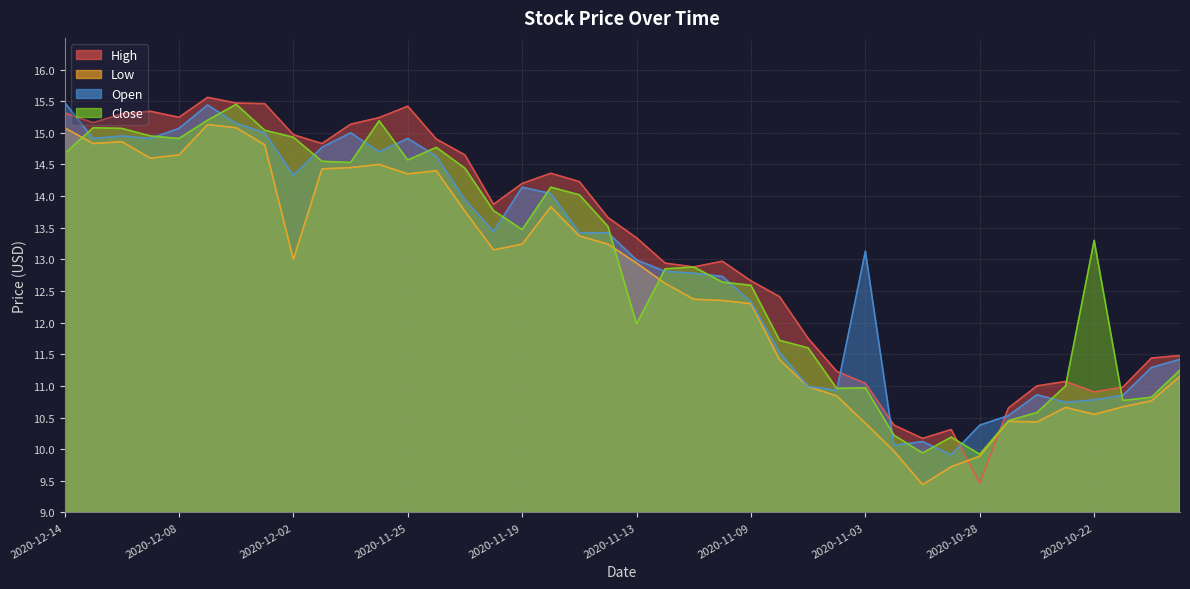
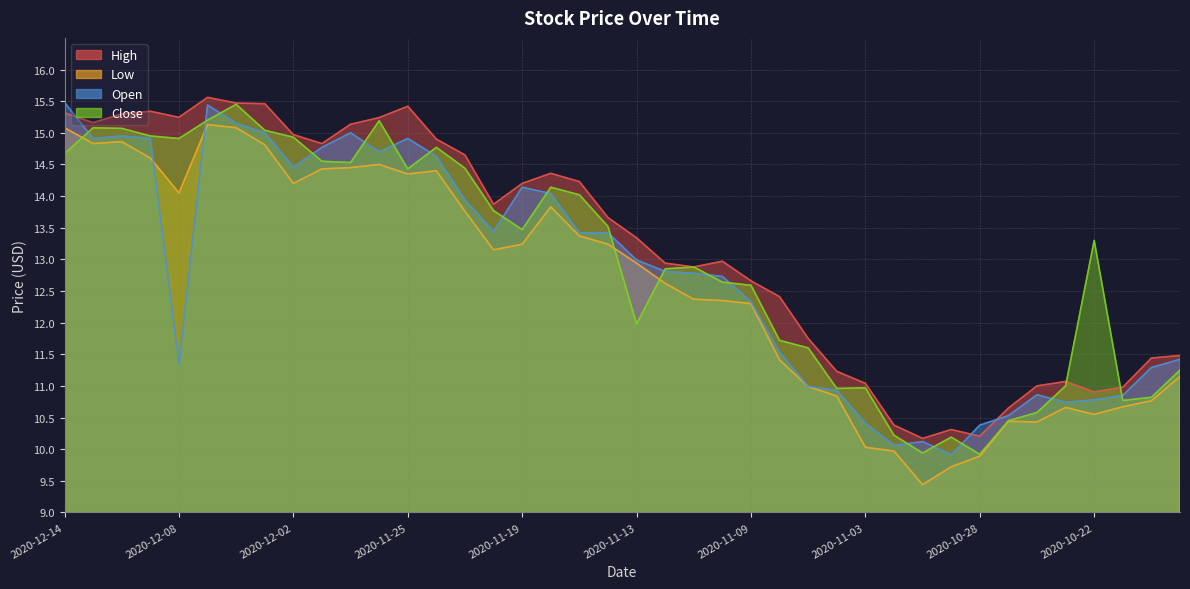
  {
    "High": {
      "2020-12-14": 15.3,
      "2020-12-08": 15.2,
      "2020-11-25": 15.4,
      "2020-11-19": 14.2,
      "2020-11-13": 13.3,
      "2020-11-09": 12.7,
      "2020-11-03": 11.0,
-     "2020-10-28": 9.5,
+     "2020-10-28": 10.2,
      "2020-10-22": 10.9
    },
    "Low": {
      "2020-12-14": 15.1,
-     "2020-12-08": 14.7,
-     "2020-12-02": 13.0,
+     "2020-12-08": 14.1,
+     "2020-12-02": 14.2,
      "2020-11-25": 14.4,
      "2020-11-19": 13.2,
      "2020-11-13": 12.9,
-     "2020-11-03": 10.4,
+     "2020-11-03": 10.0,
      "2020-10-22": 10.6
    },
    "Open": {
      "2020-12-14": 15.5,
-     "2020-12-08": 15.1,
-     "2020-12-02": 14.3,
+     "2020-12-08": 11.3,
+     "2020-12-02": 14.5,
      "2020-11-25": 14.9,
      "2020-11-19": 14.1,
      "2020-11-13": 13.0,
-     "2020-11-03": 13.1,
+     "2020-11-03": 10.4,
      "2020-10-28": 10.4,
      "2020-10-22": 10.8
    },
    "Close": {
      "2020-12-14": 14.7,
      "2020-12-08": 14.9,
-     "2020-11-25": 14.6,
+     "2020-11-25": 14.4,
      "2020-11-19": 13.5,
      "2020-11-13": 12.0,
      "2020-11-09": 12.6,
      "2020-11-03": 11.0,
      "2020-10-22": 13.3
    }
  }
